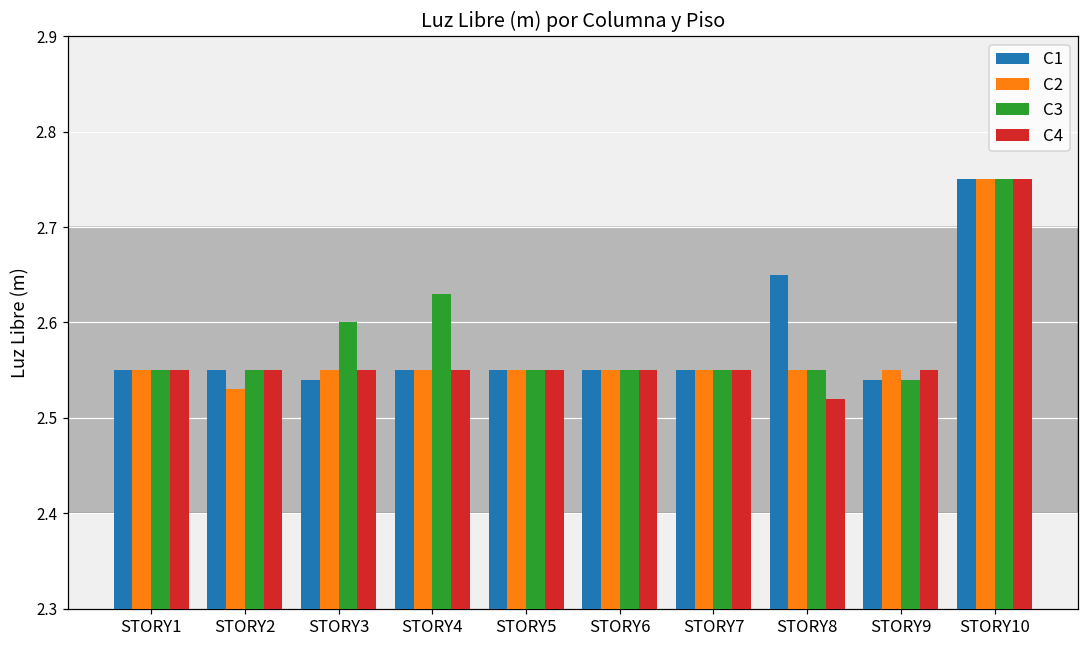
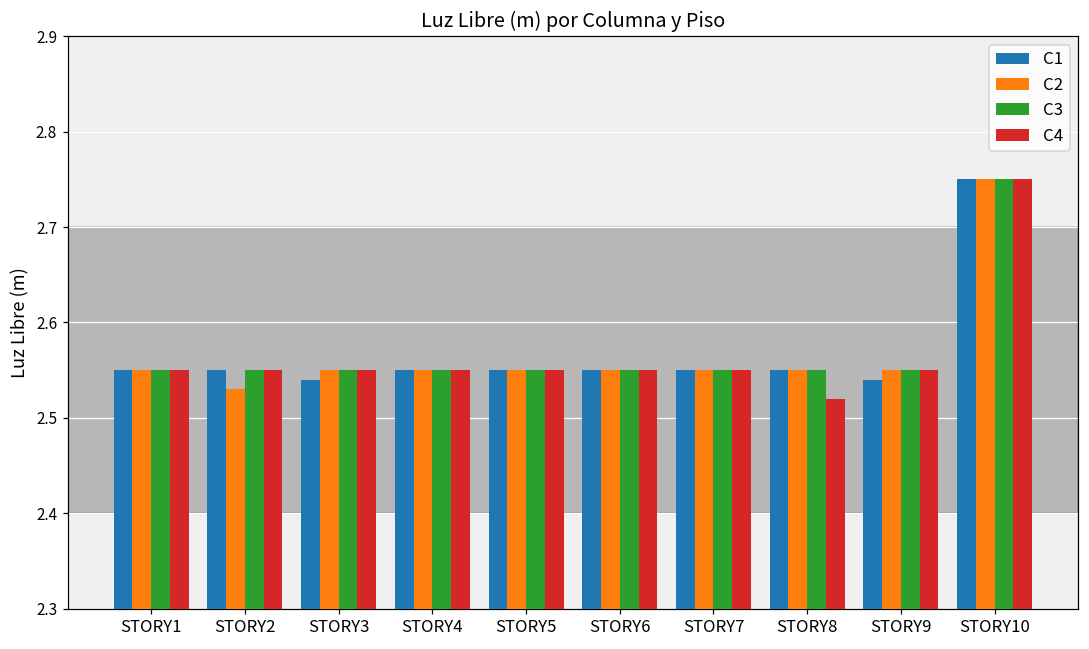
  {
    "C1": {
      "STORY1": 2.55,
      "STORY2": 2.55,
      "STORY3": 2.54,
      "STORY4": 2.55,
      "STORY5": 2.55,
      "STORY6": 2.55,
      "STORY7": 2.55,
-     "STORY8": 2.65,
+     "STORY8": 2.55,
      "STORY9": 2.54,
      "STORY10": 2.75
    },
    "C2": {
      "STORY1": 2.55,
      "STORY2": 2.53,
      "STORY3": 2.55,
      "STORY4": 2.55,
      "STORY5": 2.55,
      "STORY6": 2.55,
      "STORY7": 2.55,
      "STORY8": 2.55,
      "STORY9": 2.55,
      "STORY10": 2.75
    },
    "C3": {
      "STORY1": 2.55,
      "STORY2": 2.55,
-     "STORY3": 2.60,
-     "STORY4": 2.63,
+     "STORY3": 2.55,
+     "STORY4": 2.55,
      "STORY5": 2.55,
      "STORY6": 2.55,
      "STORY7": 2.55,
      "STORY8": 2.55,
-     "STORY9": 2.54,
+     "STORY9": 2.55,
      "STORY10": 2.75
    },
    "C4": {
      "STORY1": 2.55,
      "STORY2": 2.55,
      "STORY3": 2.55,
      "STORY4": 2.55,
      "STORY5": 2.55,
      "STORY6": 2.55,
      "STORY7": 2.55,
      "STORY8": 2.52,
      "STORY9": 2.55,
      "STORY10": 2.75
    }
  }
